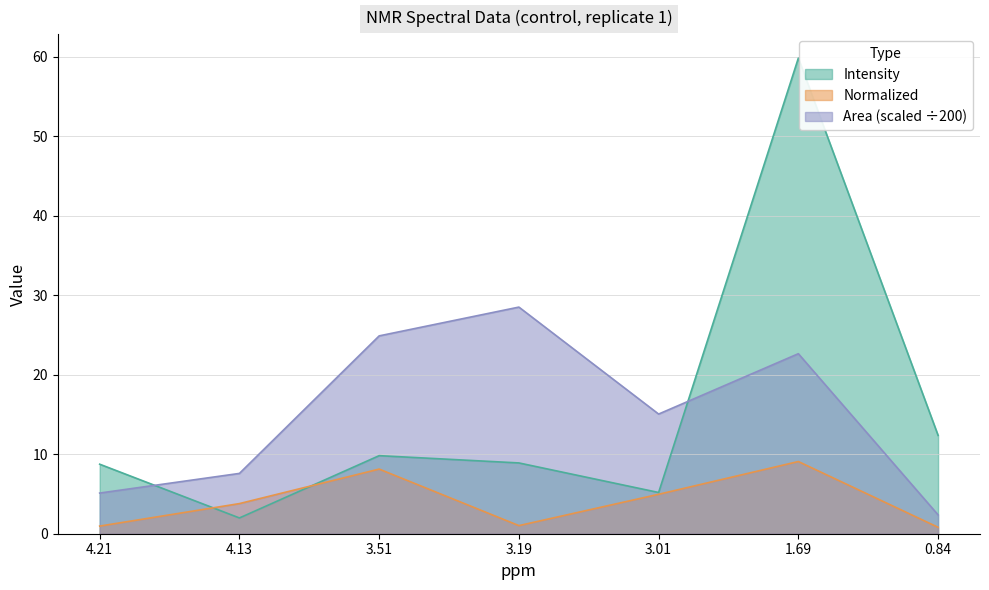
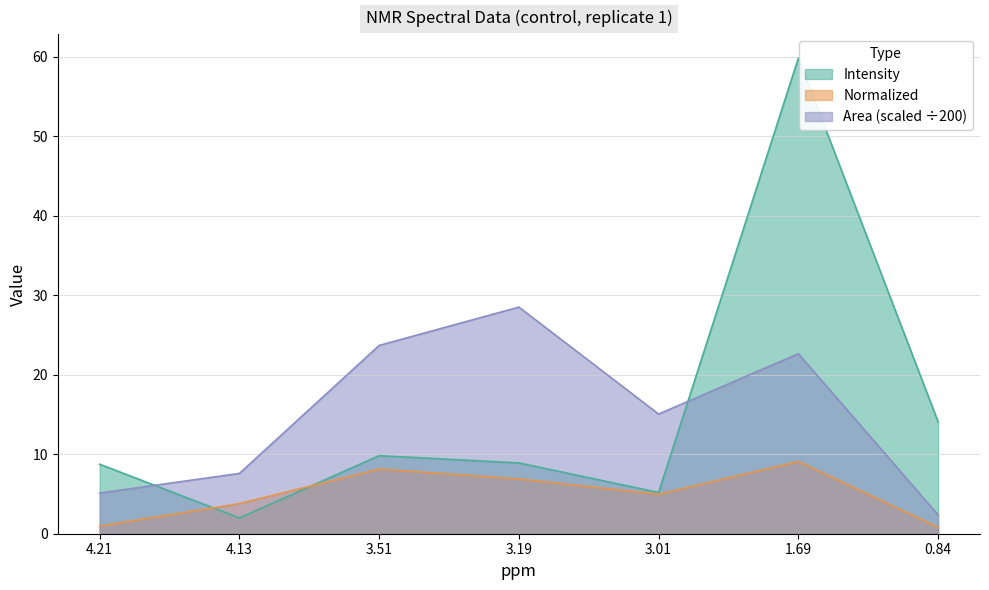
  {
    "Intensity": {
      "4.21": 9,
      "4.13": 2,
      "3.51": 10,
      "3.19": 9,
      "1.69": 60,
-     "0.84": 12
+     "0.84": 14
    },
    "Normalized": {
      "4.21": 1,
      "4.13": 4,
      "3.51": 8,
-     "3.19": 1,
+     "3.19": 7,
      "1.69": 9,
      "0.84": 1
    },
    "Area (scaled ÷200)": {
      "4.21": 5,
      "4.13": 8,
-     "3.51": 25,
+     "3.51": 24,
      "3.19": 29,
      "3.01": 15,
      "1.69": 23,
      "0.84": 2
    }
  }
